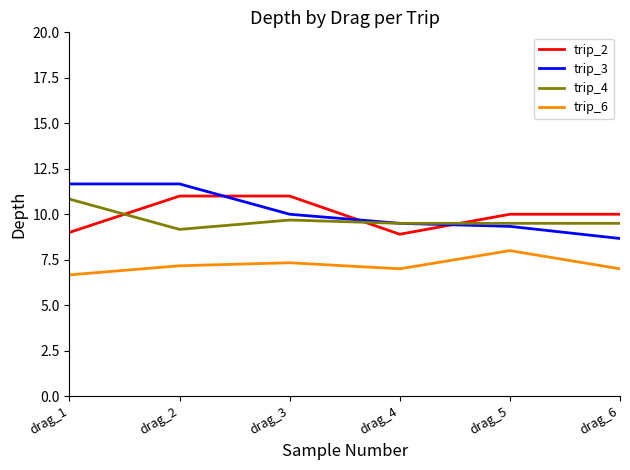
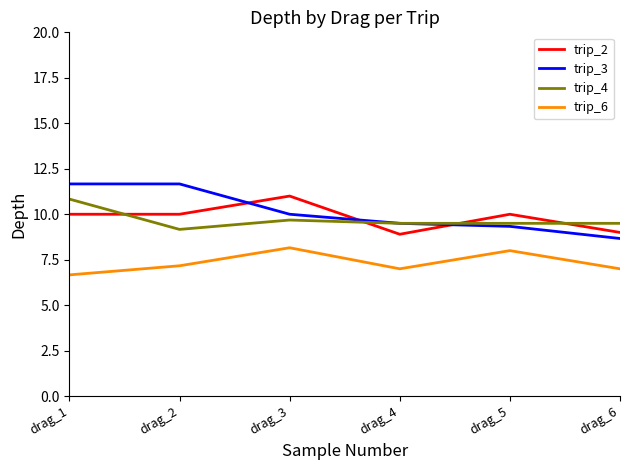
  {
    "trip_2": {
-     "drag_1": 9,
-     "drag_2": 11,
+     "drag_1": 10,
+     "drag_2": 10,
      "drag_3": 11,
      "drag_4": 9,
      "drag_5": 10,
-     "drag_6": 10
+     "drag_6": 9
    },
    "trip_3": {
      "drag_1": 11.7,
      "drag_2": 11.7,
      "drag_3": 10.0,
      "drag_5": 9.3,
      "drag_6": 8.7
    },
    "trip_4": {
      "drag_1": 10.8,
      "drag_2": 9.2,
      "drag_3": 9.7,
      "drag_5": 9.5,
      "drag_6": 9.5
    },
    "trip_6": {
      "drag_1": 6.7,
      "drag_2": 7.2,
-     "drag_3": 7.3,
+     "drag_3": 8.2,
      "drag_4": 7.0,
      "drag_5": 8.0,
      "drag_6": 7.0
    }
  }
